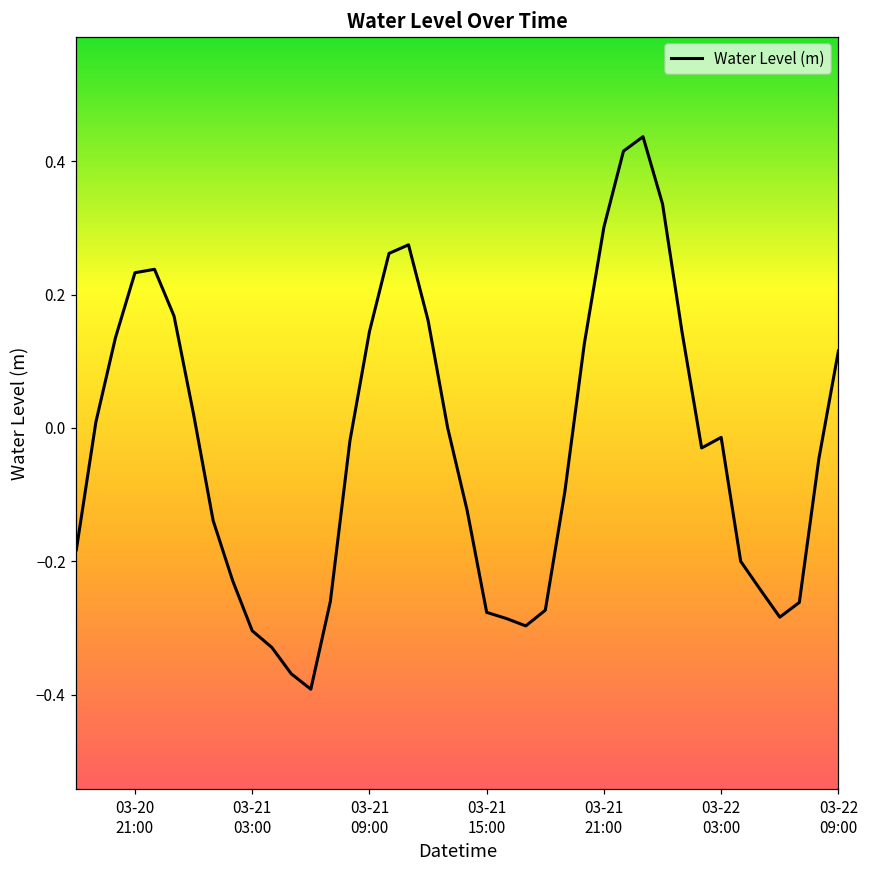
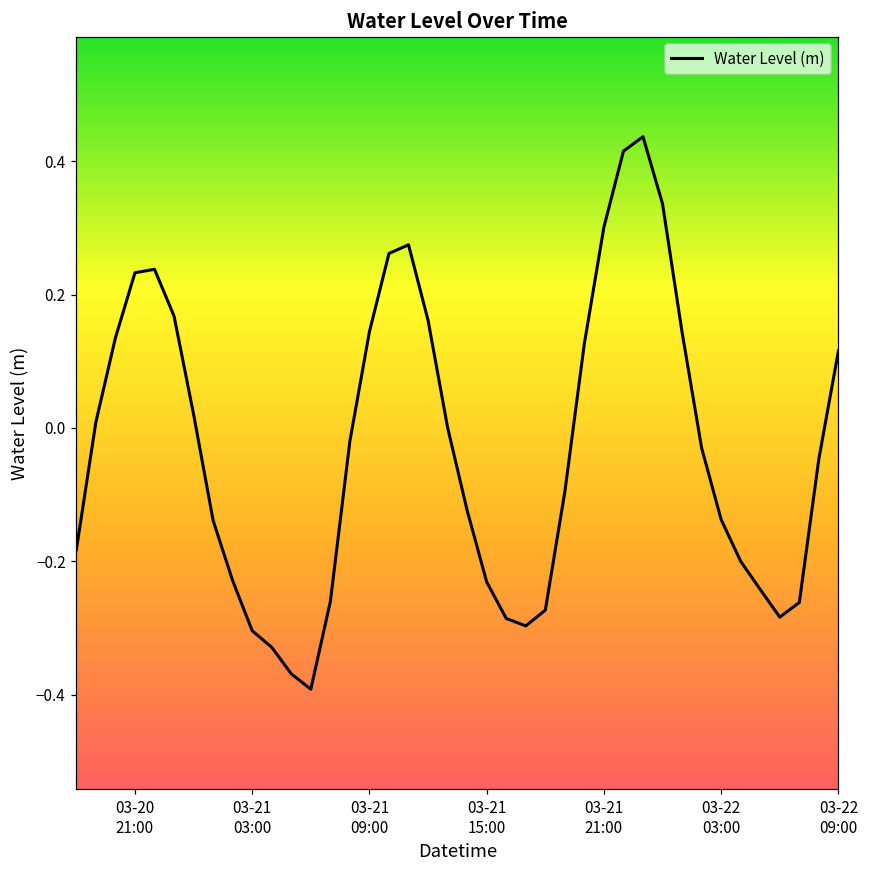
  {
    "03-20 21:00": 0.23,
    "03-21 03:00": -0.30,
    "03-21 09:00": 0.14,
-   "03-21 15:00": -0.28,
+   "03-21 15:00": -0.23,
    "03-21 21:00": 0.30,
-   "03-22 03:00": -0.01,
+   "03-22 03:00": -0.14,
    "03-22 09:00": 0.12
  }
